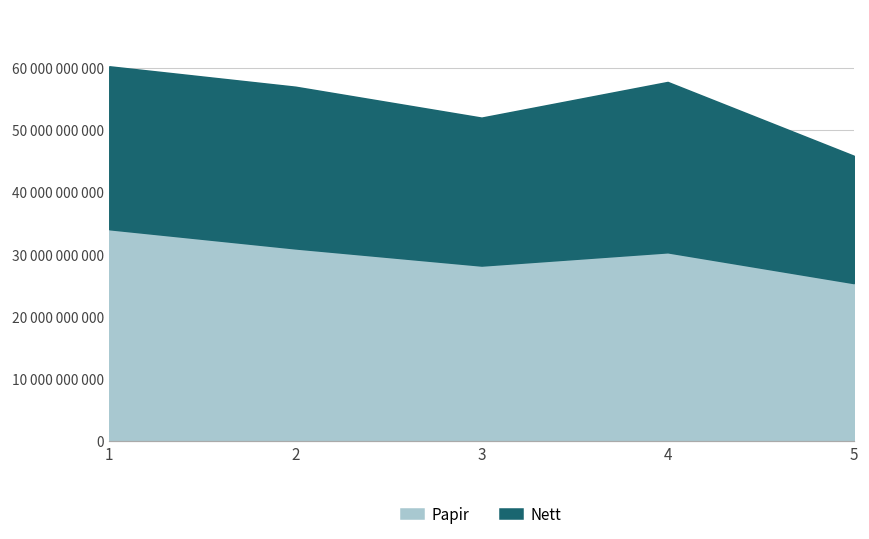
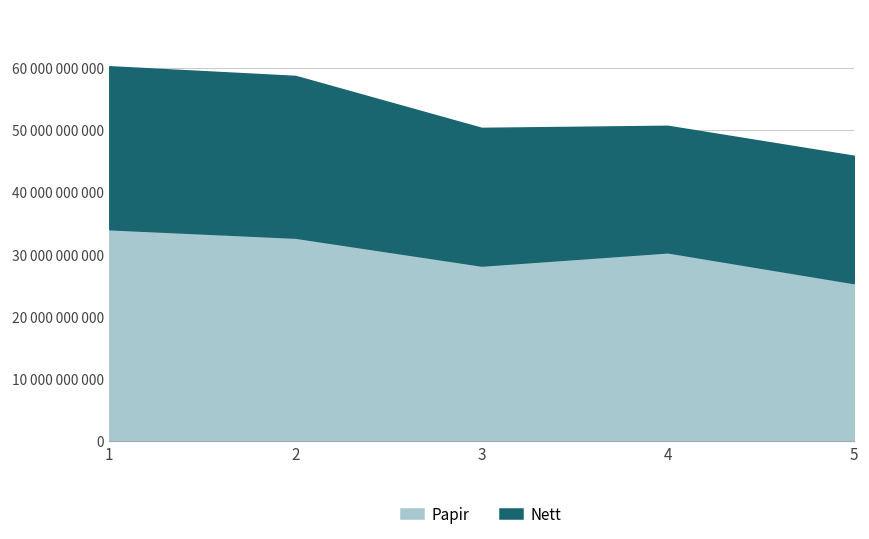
  {
    "Papir": {
      "1": 34000000000,
-     "2": 31000000000,
+     "2": 33000000000,
      "3": 28000000000,
      "4": 30000000000,
      "5": 25000000000
    },
    "Nett": {
      "1": 26000000000,
      "2": 26000000000,
-     "3": 24000000000,
-     "4": 27000000000,
+     "3": 22000000000,
+     "4": 20000000000,
      "5": 20000000000
    }
  }
